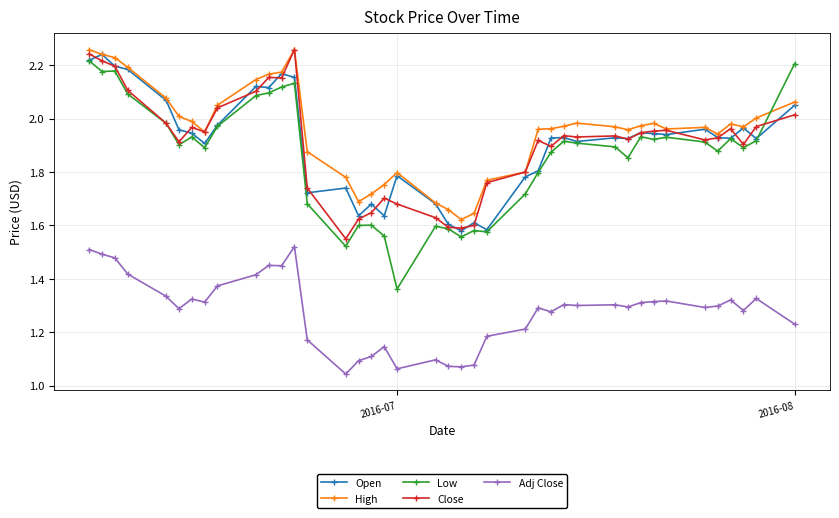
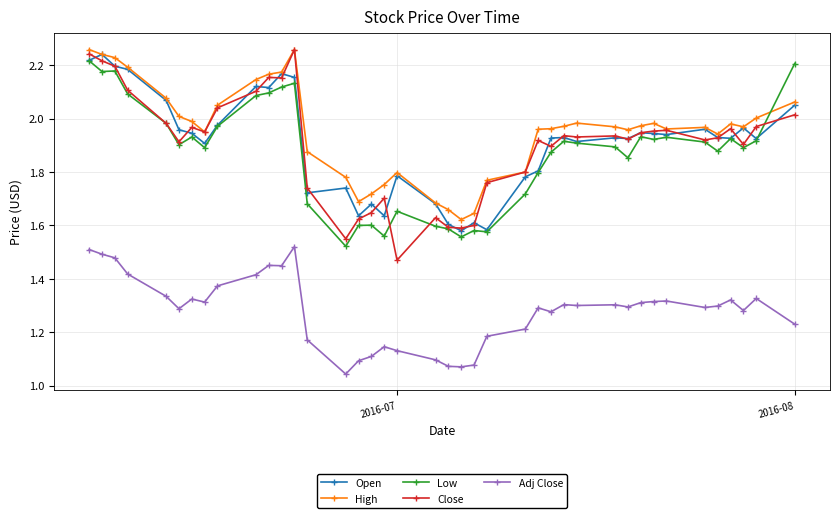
  {
    "Open": {
      "2016-07": 1.79,
      "2016-08": 2.05
    },
    "High": {
      "2016-07": 1.80,
      "2016-08": 2.06
    },
    "Low": {
-     "2016-07": 1.36,
+     "2016-07": 1.65,
      "2016-08": 2.21
    },
    "Close": {
-     "2016-07": 1.68,
+     "2016-07": 1.47,
      "2016-08": 2.01
    },
    "Adj Close": {
-     "2016-07": 1.06,
+     "2016-07": 1.13,
      "2016-08": 1.23
    }
  }
